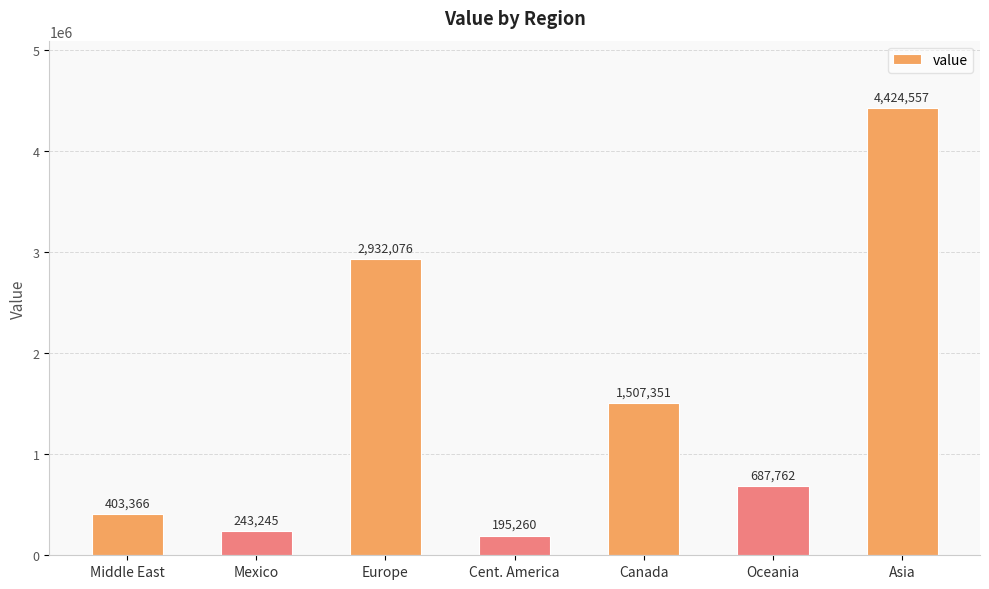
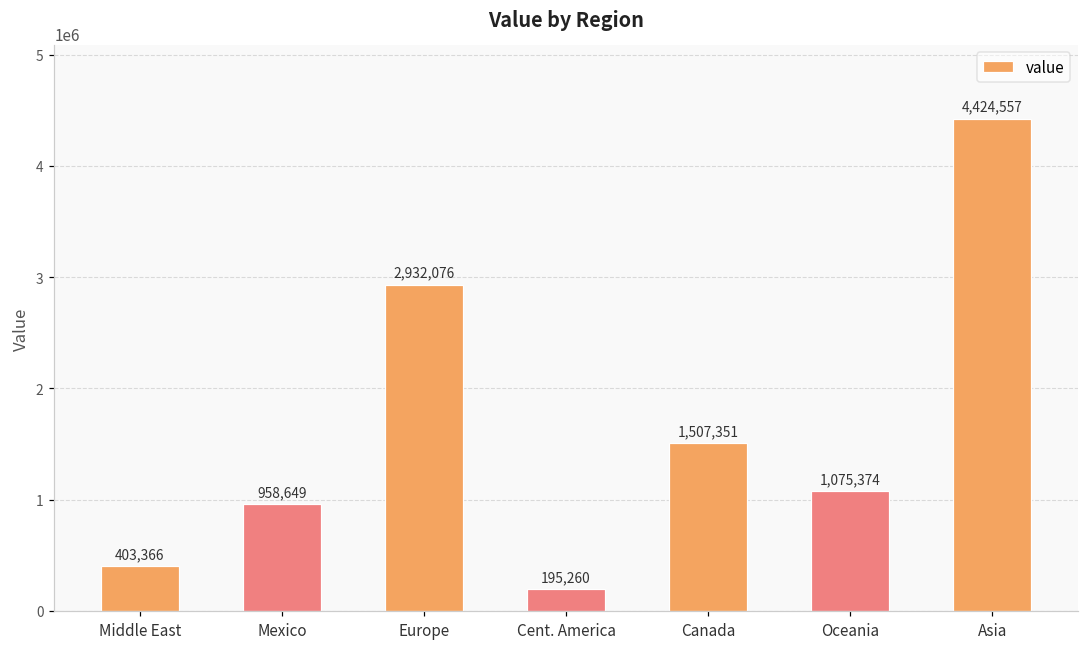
  {
    "Middle East": "403,366",
-   "Mexico": "243,245",
+   "Mexico": "958,649",
    "Europe": "2,932,076",
    "Cent. America": "195,260",
    "Canada": "1,507,351",
-   "Oceania": "687,762",
+   "Oceania": "1,075,374",
    "Asia": "4,424,557"
  }
